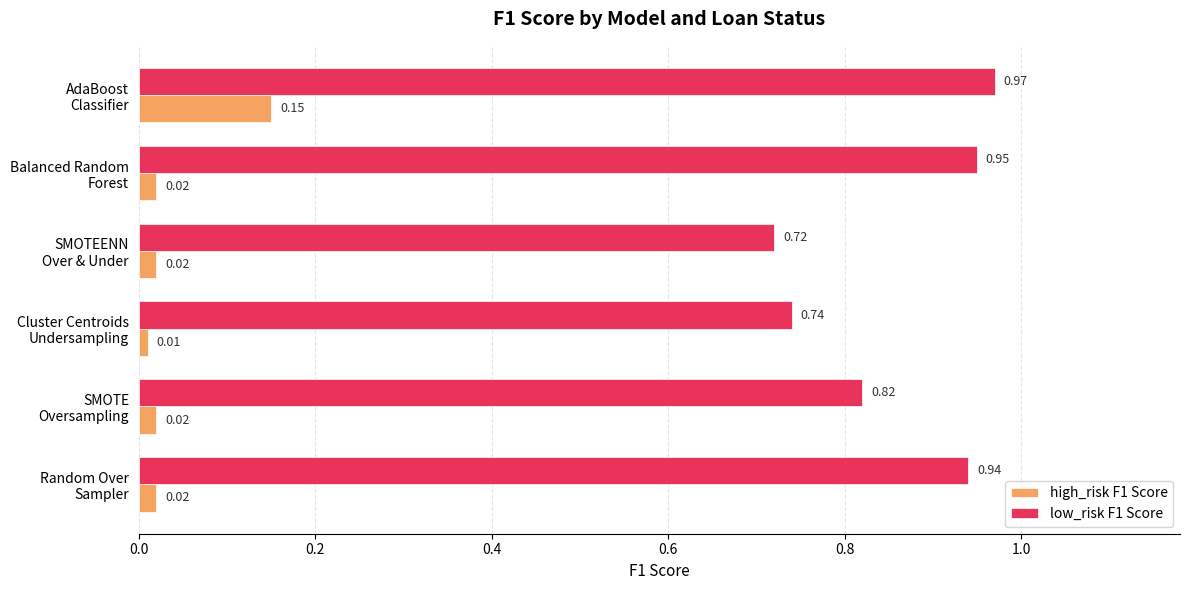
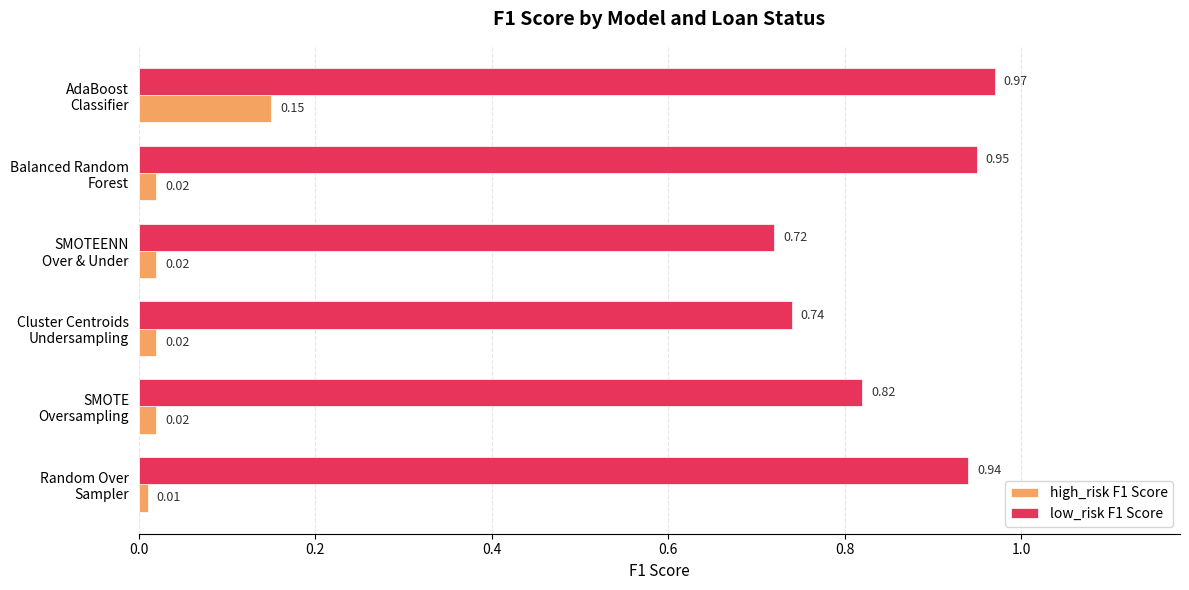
  {
    "high_risk F1 Score": {
      "AdaBoost Classifier": 0.15,
      "Balanced Random Forest": 0.02,
      "SMOTEENN Over & Under": 0.02,
-     "Cluster Centroids Undersampling": 0.01,
+     "Cluster Centroids Undersampling": 0.02,
      "SMOTE Oversampling": 0.02,
-     "Random Over Sampler": 0.02
+     "Random Over Sampler": 0.01
    },
    "low_risk F1 Score": {
      "AdaBoost Classifier": 0.97,
      "Balanced Random Forest": 0.95,
      "SMOTEENN Over & Under": 0.72,
      "Cluster Centroids Undersampling": 0.74,
      "SMOTE Oversampling": 0.82,
      "Random Over Sampler": 0.94
    }
  }
